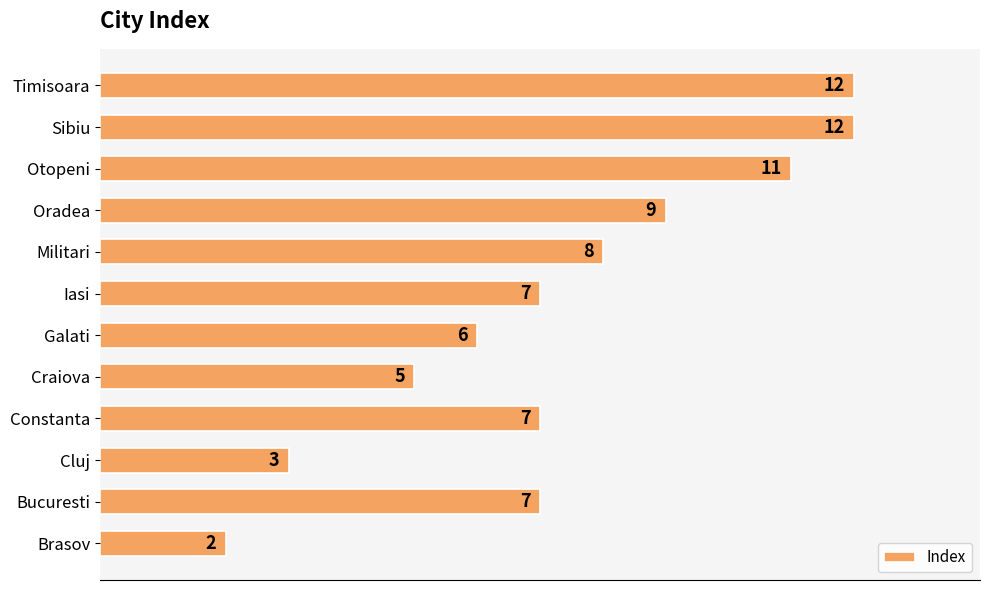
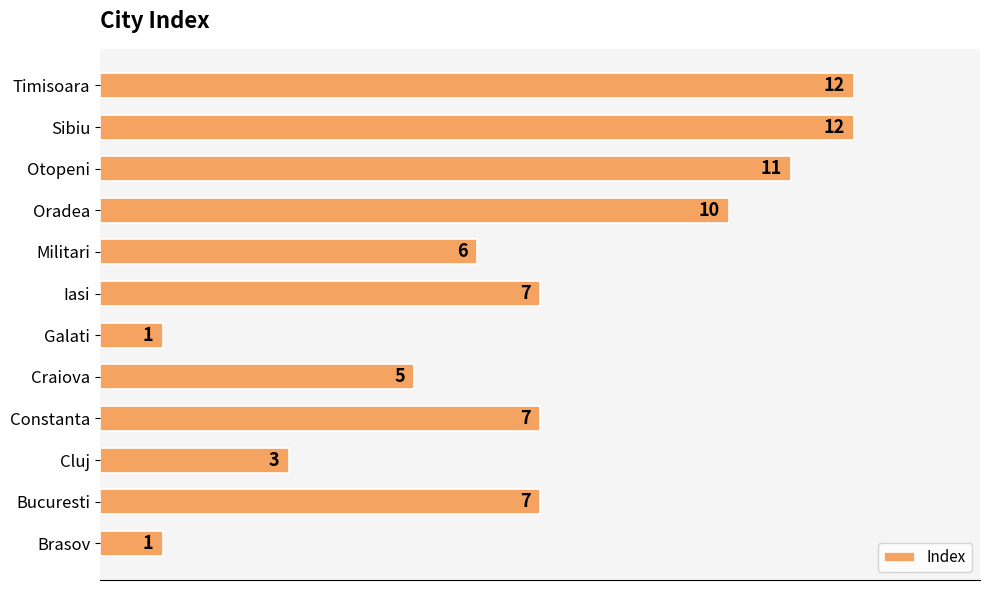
  {
    "Timisoara": 12,
    "Sibiu": 12,
    "Otopeni": 11,
-   "Oradea": 9,
-   "Militari": 8,
+   "Oradea": 10,
+   "Militari": 6,
    "Iasi": 7,
-   "Galati": 6,
+   "Galati": 1,
    "Craiova": 5,
    "Constanta": 7,
    "Cluj": 3,
    "Bucuresti": 7,
-   "Brasov": 2
+   "Brasov": 1
  }
